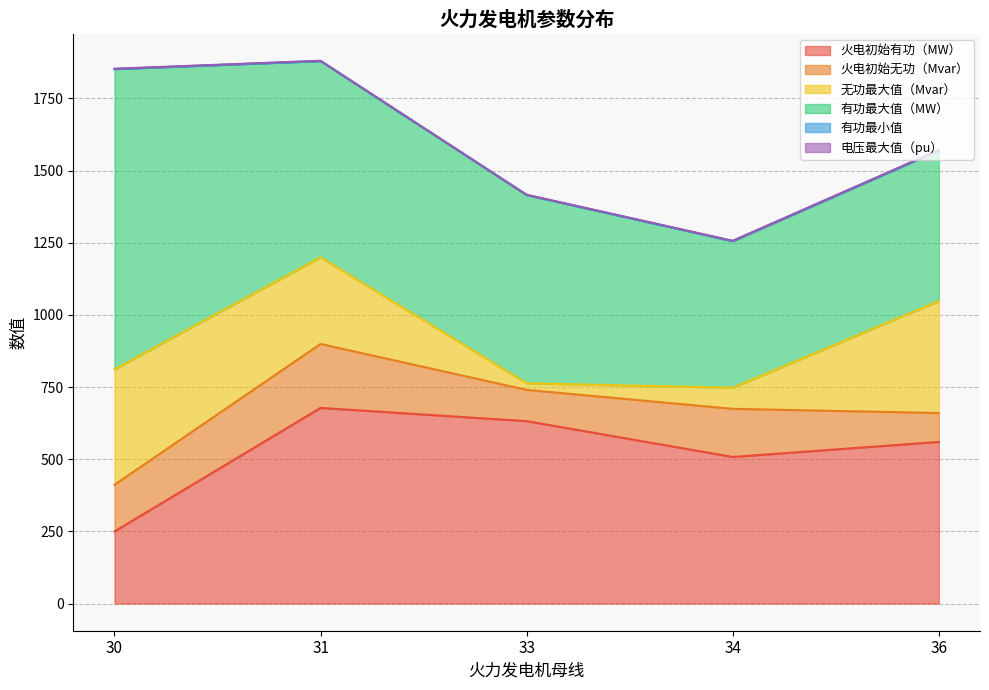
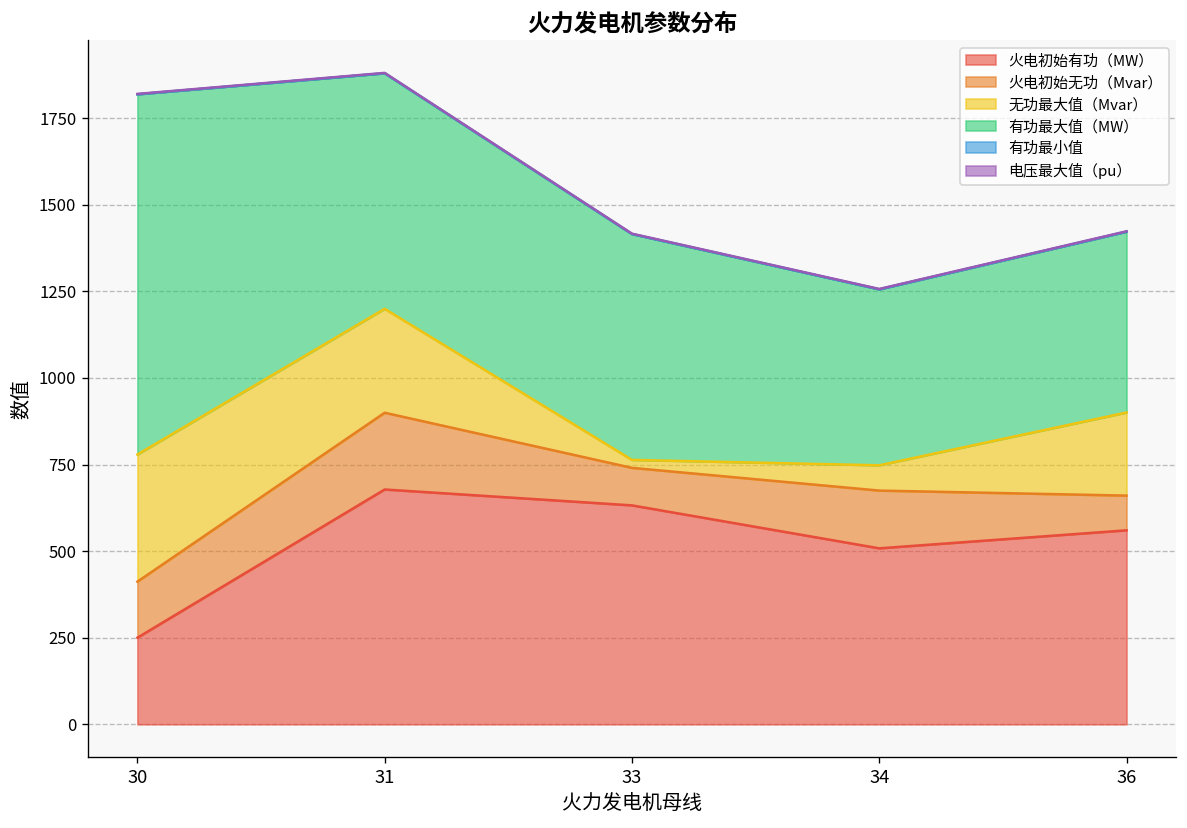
  {
    "无功最大值（Mvar）": {
-     "30": 400,
+     "30": 370,
      "31": 300,
      "33": 20,
      "34": 70,
-     "36": 390
+     "36": 240
    }
  }
